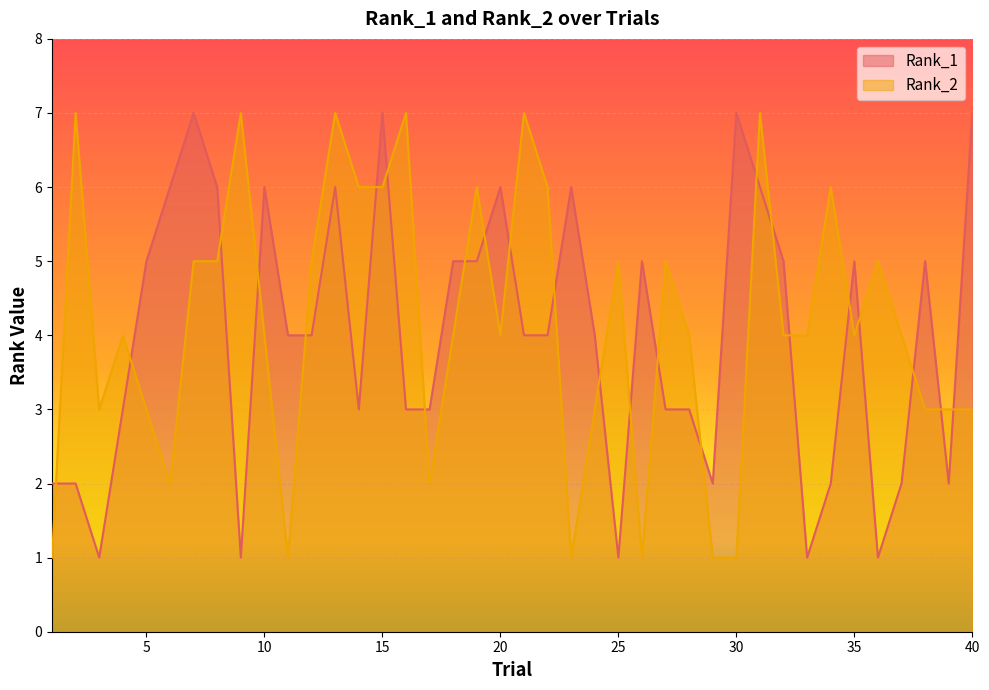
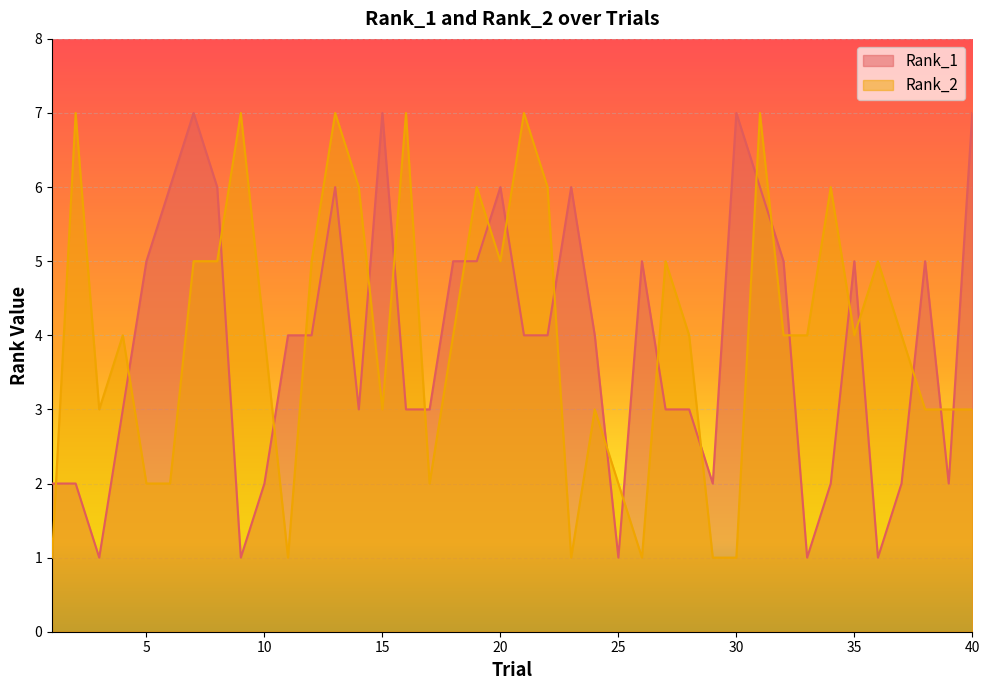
  {
    "Rank_1": {
      "5": 5,
-     "10": 6,
+     "10": 2,
      "15": 7,
      "20": 6,
      "25": 1,
      "30": 7,
      "35": 5,
      "40": 7
    },
    "Rank_2": {
-     "5": 3,
+     "5": 2,
      "10": 4,
-     "15": 6,
-     "20": 4,
-     "25": 5,
+     "15": 3,
+     "20": 5,
+     "25": 2,
      "30": 1,
      "35": 4,
      "40": 3
    }
  }
